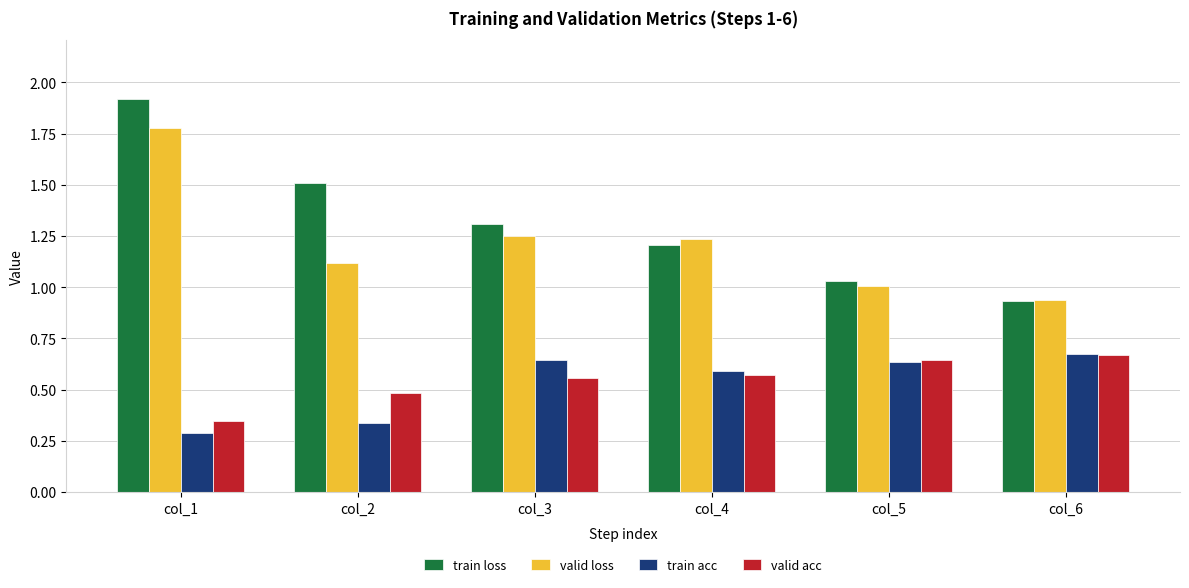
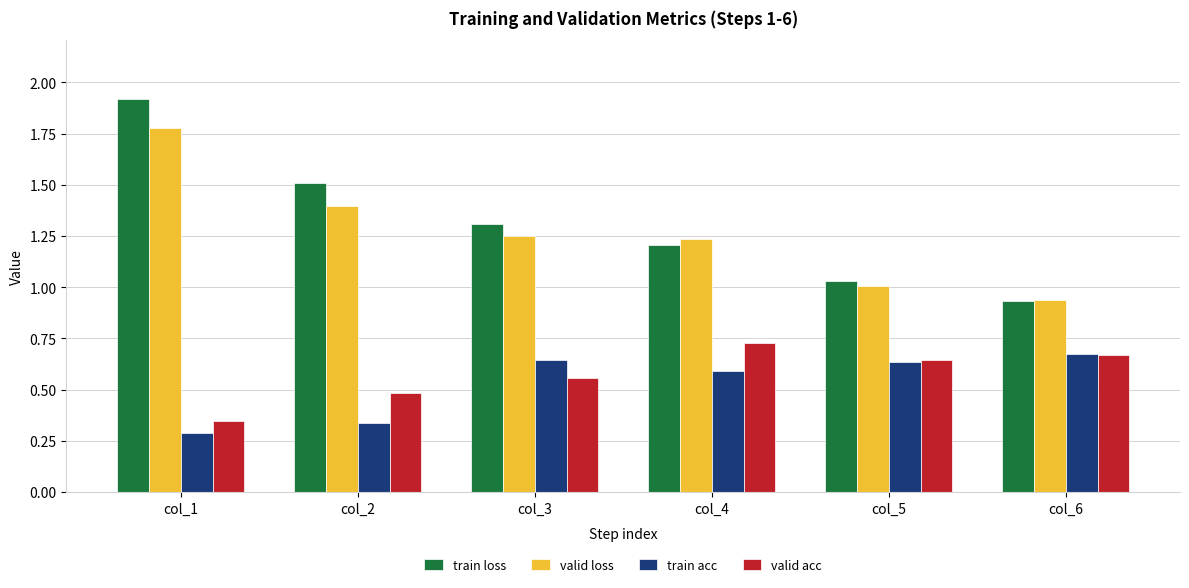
  {
    "train loss": {
      "col_1": 1.92,
      "col_2": 1.51,
      "col_3": 1.31,
      "col_4": 1.20,
      "col_5": 1.03,
      "col_6": 0.93
    },
    "valid loss": {
      "col_1": 1.78,
-     "col_2": 1.12,
+     "col_2": 1.40,
      "col_3": 1.25,
      "col_4": 1.24,
      "col_5": 1.00,
      "col_6": 0.94
    },
    "train acc": {
      "col_1": 0.29,
      "col_2": 0.34,
      "col_3": 0.64,
      "col_4": 0.59,
      "col_5": 0.64,
      "col_6": 0.67
    },
    "valid acc": {
      "col_1": 0.35,
      "col_2": 0.48,
      "col_3": 0.56,
-     "col_4": 0.57,
+     "col_4": 0.73,
      "col_5": 0.64,
      "col_6": 0.67
    }
  }
